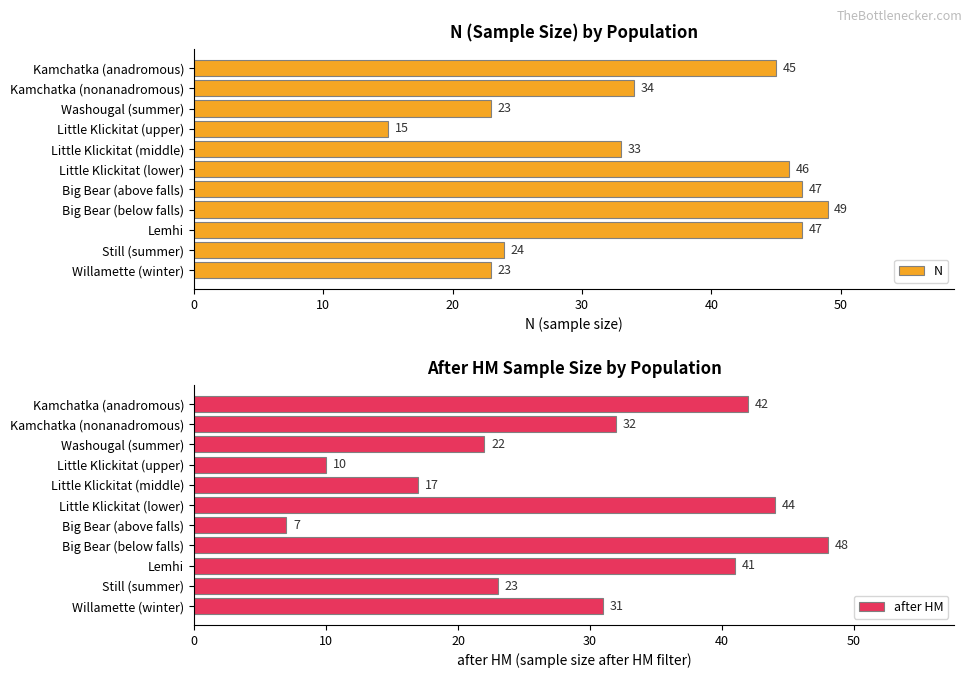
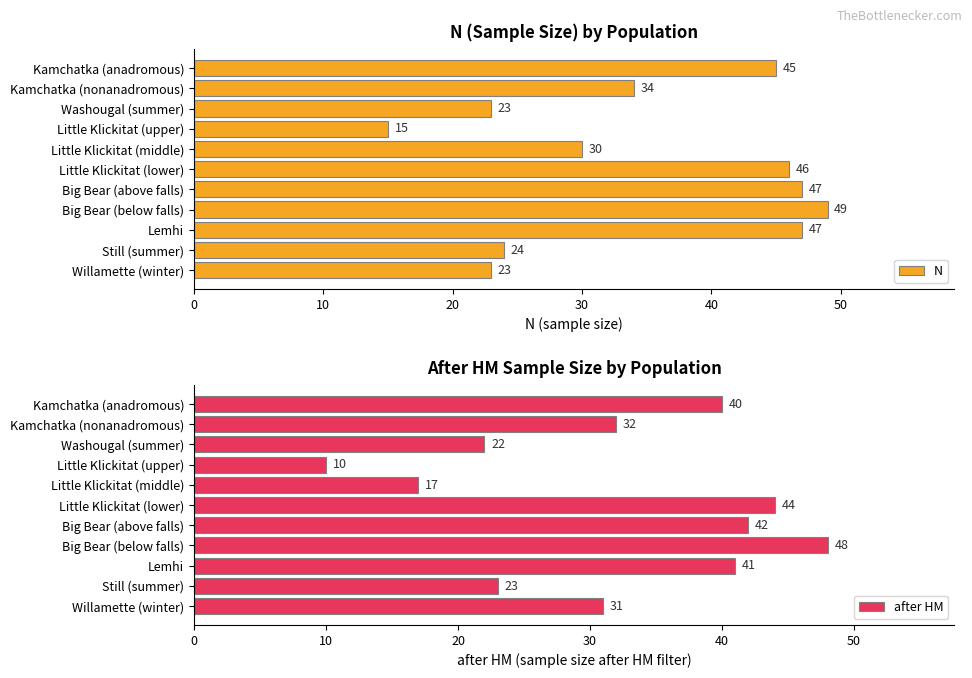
  {
    "N (Sample Size) by Population": {
      "Kamchatka (anadromous)": 45,
      "Kamchatka (nonanadromous)": 34,
      "Washougal (summer)": 23,
      "Little Klickitat (upper)": 15,
-     "Little Klickitat (middle)": 33,
+     "Little Klickitat (middle)": 30,
      "Little Klickitat (lower)": 46,
      "Big Bear (above falls)": 47,
      "Big Bear (below falls)": 49,
      "Lemhi": 47,
      "Still (summer)": 24,
      "Willamette (winter)": 23
    },
    "After HM Sample Size by Population": {
-     "Kamchatka (anadromous)": 42,
+     "Kamchatka (anadromous)": 40,
      "Kamchatka (nonanadromous)": 32,
      "Washougal (summer)": 22,
      "Little Klickitat (upper)": 10,
      "Little Klickitat (middle)": 17,
      "Little Klickitat (lower)": 44,
-     "Big Bear (above falls)": 7,
+     "Big Bear (above falls)": 42,
      "Big Bear (below falls)": 48,
      "Lemhi": 41,
      "Still (summer)": 23,
      "Willamette (winter)": 31
    }
  }
